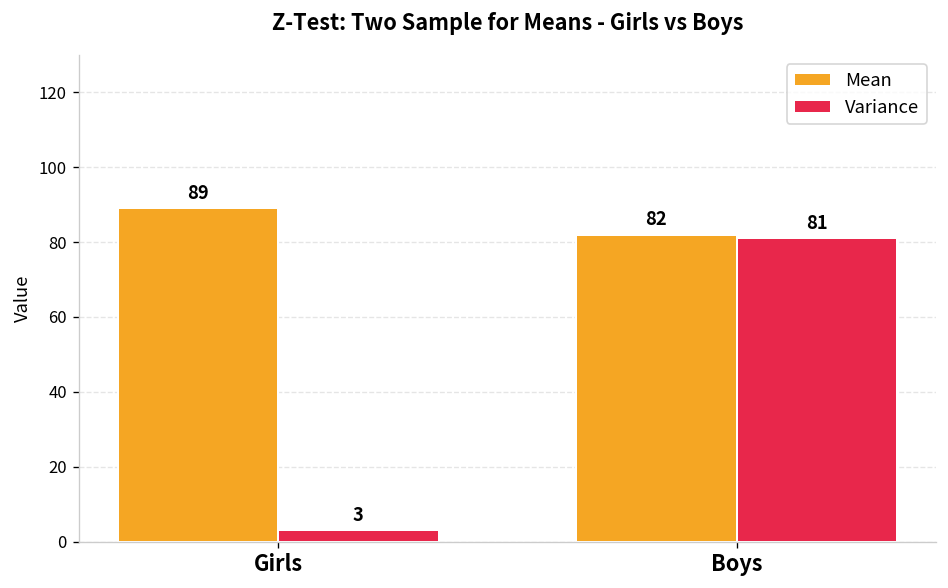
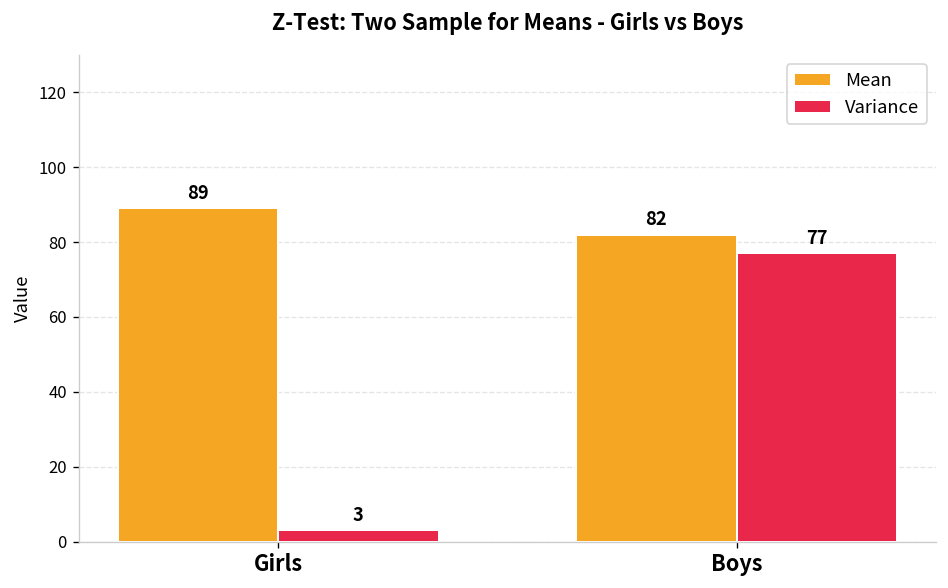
  {
    "Mean": {
      "Girls": 89,
      "Boys": 82
    },
    "Variance": {
      "Girls": 3,
-     "Boys": 81
+     "Boys": 77
    }
  }
